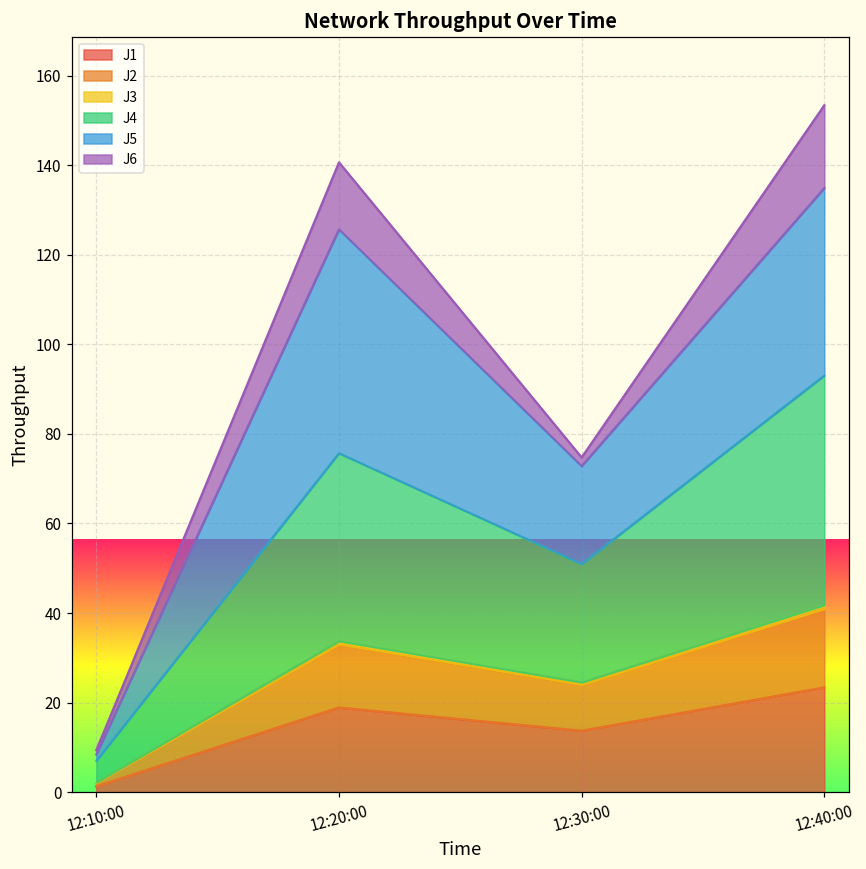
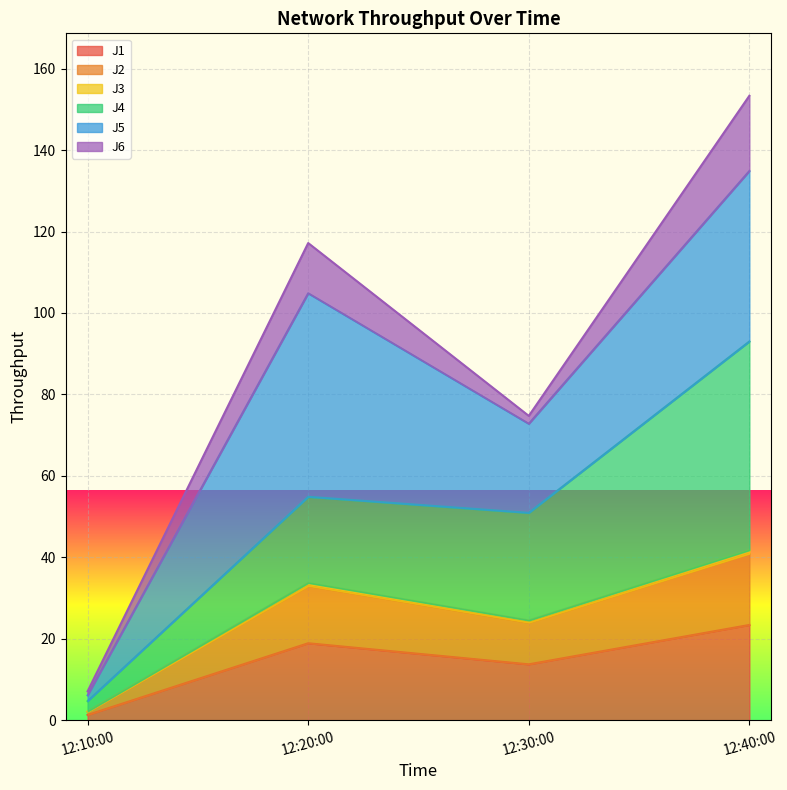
  {
    "J3": {
      "12:20:00": 1,
      "12:40:00": 1
    },
    "J4": {
-     "12:10:00": 5,
-     "12:20:00": 42,
+     "12:10:00": 3,
+     "12:20:00": 21,
      "12:30:00": 26,
      "12:40:00": 51
    },
    "J5": {
      "12:10:00": 1,
      "12:20:00": 50,
      "12:30:00": 22,
      "12:40:00": 42
    },
    "J6": {
      "12:10:00": 1,
-     "12:20:00": 15,
+     "12:20:00": 12,
      "12:30:00": 2,
      "12:40:00": 18
    }
  }
